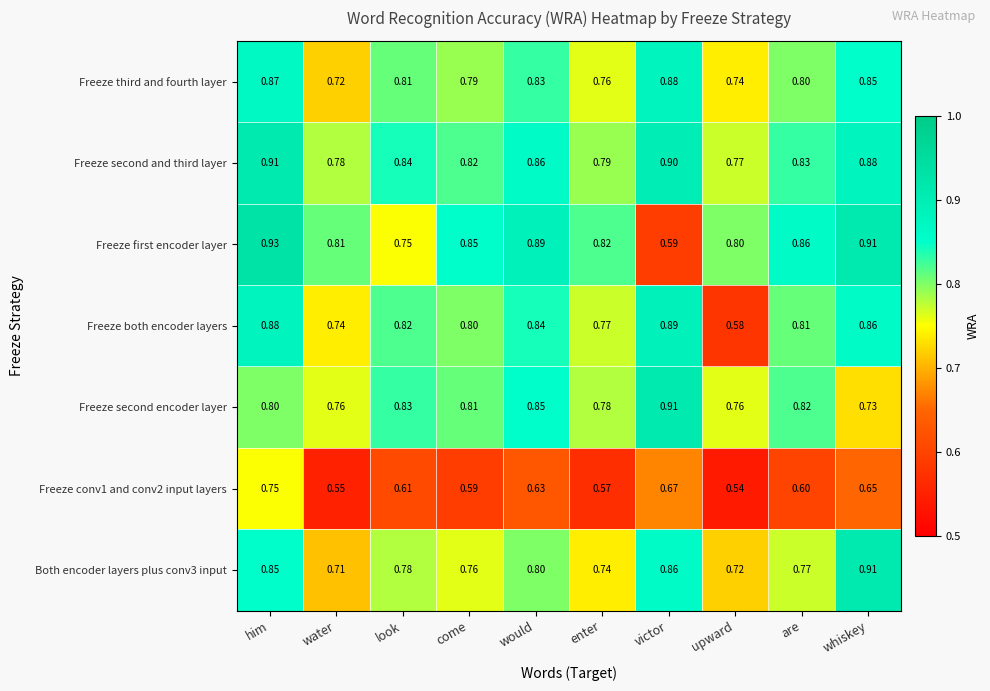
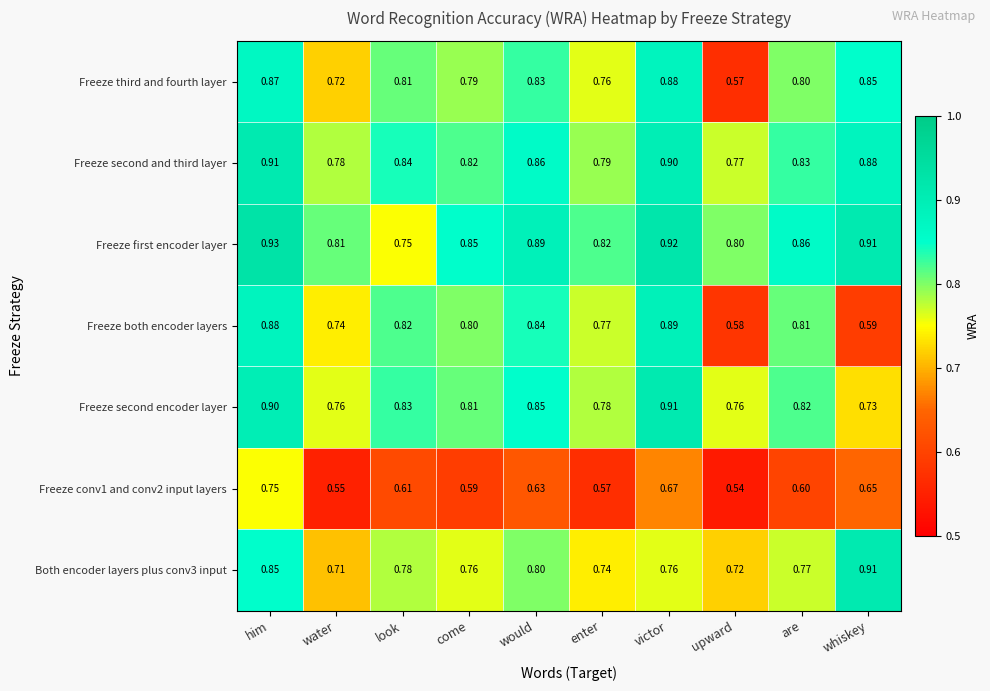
  {
    "Freeze third and fourth layer": {
      "him": 0.87,
      "water": 0.72,
      "look": 0.81,
      "come": 0.79,
      "would": 0.83,
      "enter": 0.76,
      "victor": 0.88,
-     "upward": 0.74,
+     "upward": 0.57,
      "are": 0.80,
      "whiskey": 0.85
    },
    "Freeze second and third layer": {
      "him": 0.91,
      "water": 0.78,
      "look": 0.84,
      "come": 0.82,
      "would": 0.86,
      "enter": 0.79,
      "victor": 0.90,
      "upward": 0.77,
      "are": 0.83,
      "whiskey": 0.88
    },
    "Freeze first encoder layer": {
      "him": 0.93,
      "water": 0.81,
      "look": 0.75,
      "come": 0.85,
      "would": 0.89,
      "enter": 0.82,
-     "victor": 0.59,
+     "victor": 0.92,
      "upward": 0.80,
      "are": 0.86,
      "whiskey": 0.91
    },
    "Freeze both encoder layers": {
      "him": 0.88,
      "water": 0.74,
      "look": 0.82,
      "come": 0.80,
      "would": 0.84,
      "enter": 0.77,
      "victor": 0.89,
      "upward": 0.58,
      "are": 0.81,
-     "whiskey": 0.86
+     "whiskey": 0.59
    },
    "Freeze second encoder layer": {
-     "him": 0.80,
+     "him": 0.90,
      "water": 0.76,
      "look": 0.83,
      "come": 0.81,
      "would": 0.85,
      "enter": 0.78,
      "victor": 0.91,
      "upward": 0.76,
      "are": 0.82,
      "whiskey": 0.73
    },
    "Freeze conv1 and conv2 input layers": {
      "him": 0.75,
      "water": 0.55,
      "look": 0.61,
      "come": 0.59,
      "would": 0.63,
      "enter": 0.57,
      "victor": 0.67,
      "upward": 0.54,
      "are": 0.60,
      "whiskey": 0.65
    },
    "Both encoder layers plus conv3 input": {
      "him": 0.85,
      "water": 0.71,
      "look": 0.78,
      "come": 0.76,
      "would": 0.80,
      "enter": 0.74,
-     "victor": 0.86,
+     "victor": 0.76,
      "upward": 0.72,
      "are": 0.77,
      "whiskey": 0.91
    }
  }
